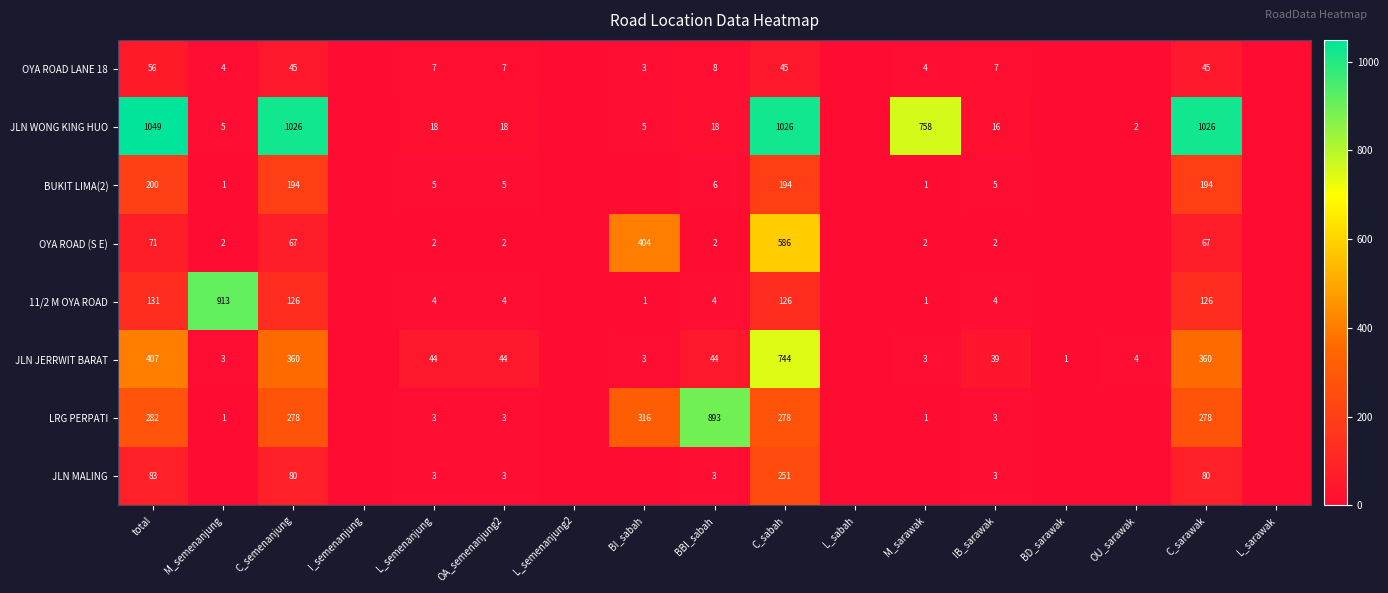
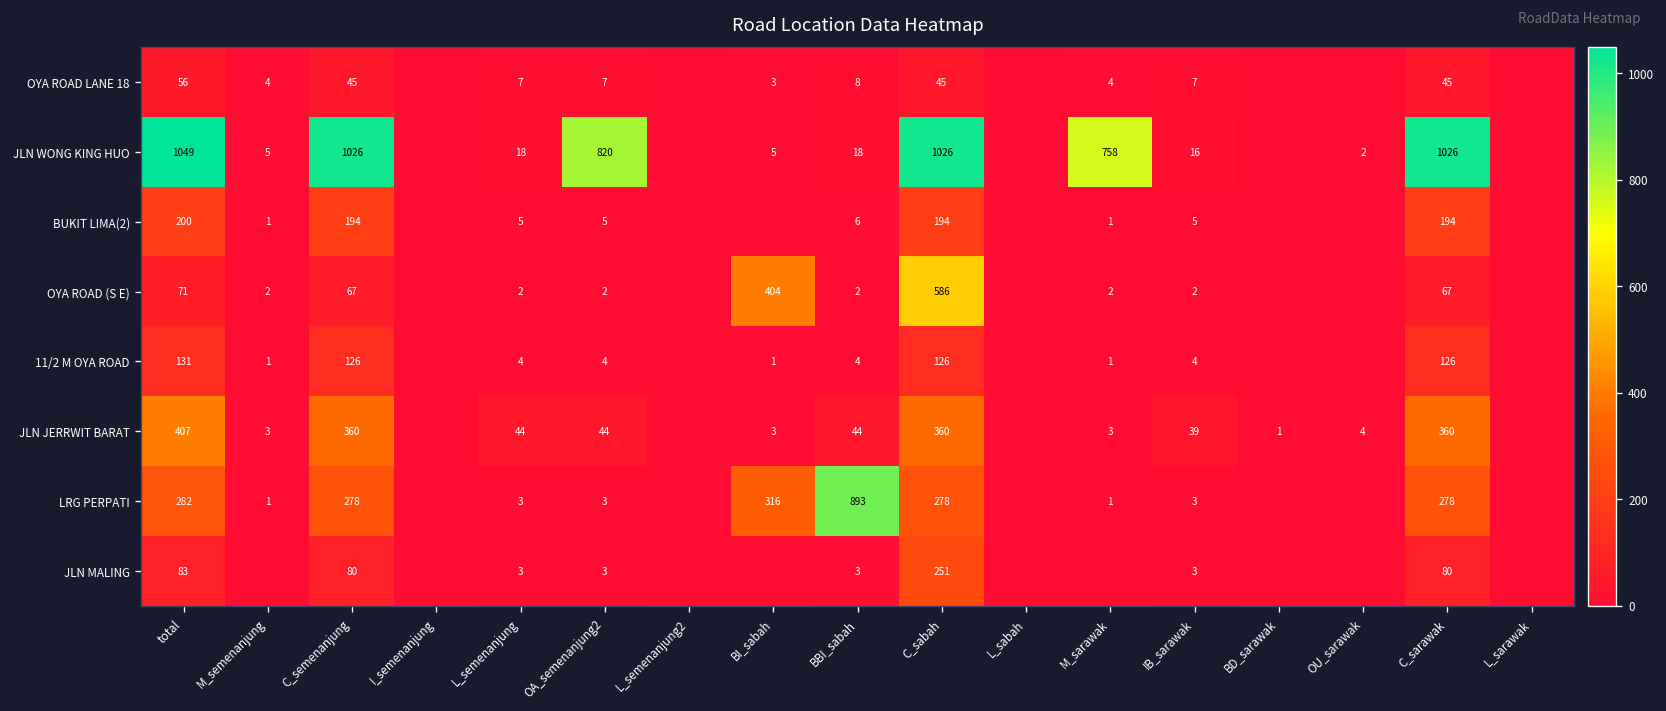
  {
    "OYA ROAD LANE 18": {
      "total": 56,
      "M_semenanjung": 4,
      "C_semenanjung": 45,
      "L_semenanjung": 7,
      "OA_semenanjung2": 7,
      "BI_sabah": 3,
      "BBI_sabah": 8,
      "C_sabah": 45,
      "M_sarawak": 4,
      "IB_sarawak": 7,
      "C_sarawak": 45
    },
    "JLN WONG KING HUO": {
      "total": 1049,
      "M_semenanjung": 5,
      "C_semenanjung": 1026,
      "L_semenanjung": 18,
-     "OA_semenanjung2": 18,
+     "OA_semenanjung2": 820,
      "BI_sabah": 5,
      "BBI_sabah": 18,
      "C_sabah": 1026,
      "M_sarawak": 758,
      "IB_sarawak": 16,
      "OU_sarawak": 2,
      "C_sarawak": 1026
    },
    "BUKIT LIMA(2)": {
      "total": 200,
      "M_semenanjung": 1,
      "C_semenanjung": 194,
      "L_semenanjung": 5,
      "OA_semenanjung2": 5,
      "BBI_sabah": 6,
      "C_sabah": 194,
      "M_sarawak": 1,
      "IB_sarawak": 5,
      "C_sarawak": 194
    },
    "OYA ROAD (S E)": {
      "total": 71,
      "M_semenanjung": 2,
      "C_semenanjung": 67,
      "L_semenanjung": 2,
      "OA_semenanjung2": 2,
      "BI_sabah": 404,
      "BBI_sabah": 2,
      "C_sabah": 586,
      "M_sarawak": 2,
      "IB_sarawak": 2,
      "C_sarawak": 67
    },
    "11/2 M OYA ROAD": {
      "total": 131,
-     "M_semenanjung": 913,
+     "M_semenanjung": 1,
      "C_semenanjung": 126,
      "L_semenanjung": 4,
      "OA_semenanjung2": 4,
      "BI_sabah": 1,
      "BBI_sabah": 4,
      "C_sabah": 126,
      "M_sarawak": 1,
      "IB_sarawak": 4,
      "C_sarawak": 126
    },
    "JLN JERRWIT BARAT": {
      "total": 407,
      "M_semenanjung": 3,
      "C_semenanjung": 360,
      "L_semenanjung": 44,
      "OA_semenanjung2": 44,
      "BI_sabah": 3,
      "BBI_sabah": 44,
-     "C_sabah": 744,
+     "C_sabah": 360,
      "M_sarawak": 3,
      "IB_sarawak": 39,
      "BD_sarawak": 1,
      "OU_sarawak": 4,
      "C_sarawak": 360
    },
    "LRG PERPATI": {
      "total": 282,
      "M_semenanjung": 1,
      "C_semenanjung": 278,
      "L_semenanjung": 3,
      "OA_semenanjung2": 3,
      "BI_sabah": 316,
      "BBI_sabah": 893,
      "C_sabah": 278,
      "M_sarawak": 1,
      "IB_sarawak": 3,
      "C_sarawak": 278
    },
    "JLN MALING": {
      "total": 83,
      "C_semenanjung": 80,
      "L_semenanjung": 3,
      "OA_semenanjung2": 3,
      "BBI_sabah": 3,
      "C_sabah": 251,
      "IB_sarawak": 3,
      "C_sarawak": 80
    }
  }
